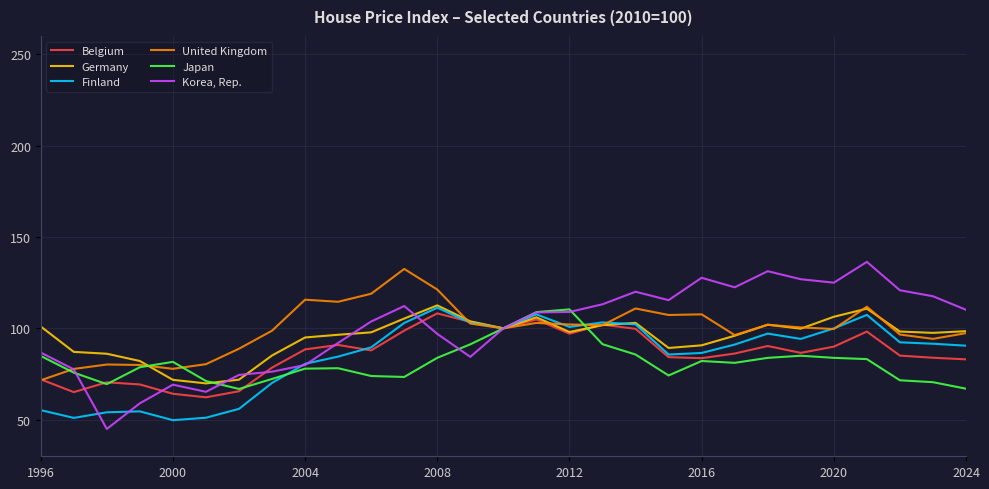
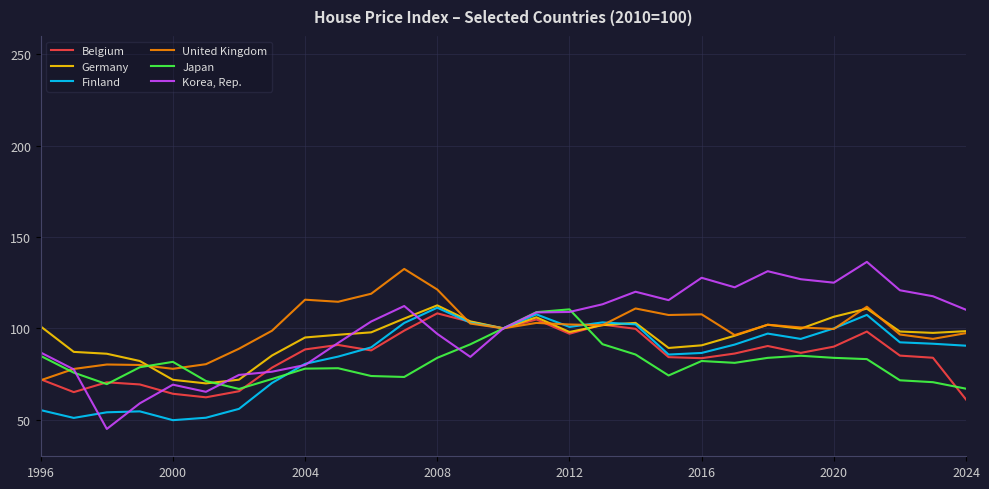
  {
    "Belgium": {
      "2000": 64,
      "2004": 88,
      "2008": 108,
      "2016": 84,
      "2020": 90,
-     "2024": 83
+     "2024": 61
    },
    "Germany": {
      "1996": 101,
      "2000": 72,
      "2004": 95,
      "2016": 91,
      "2020": 106
    },
    "Finland": {
      "1996": 55,
      "2000": 50,
      "2016": 87,
      "2024": 91
    },
    "United Kingdom": {
      "2000": 78,
      "2004": 116,
      "2008": 121,
      "2016": 108
    },
    "Japan": {
      "1996": 85,
      "2000": 82,
      "2004": 78,
      "2008": 84,
      "2012": 110,
      "2016": 82,
      "2020": 84,
      "2024": 67
    },
    "Korea, Rep.": {
      "1996": 87,
      "2000": 69,
      "2008": 97,
      "2012": 109,
      "2016": 128,
      "2020": 125,
      "2024": 110
    }
  }
